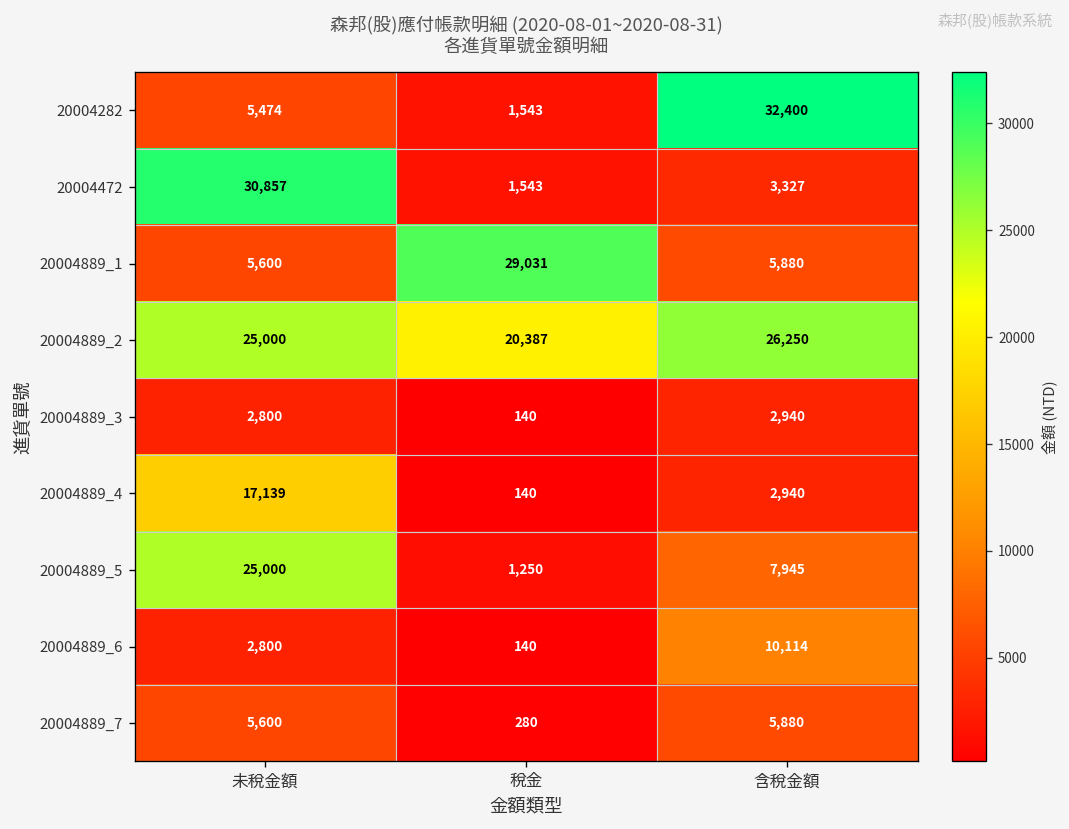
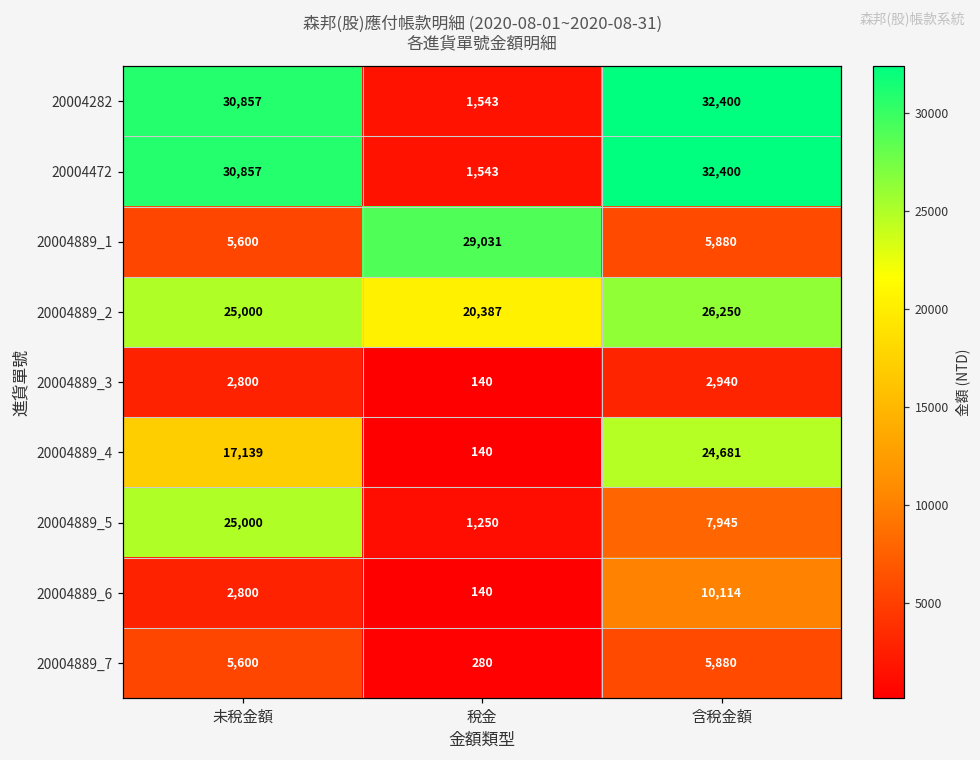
  {
    "20004282": {
-     "未稅金額": "5,474",
+     "未稅金額": "30,857",
      "稅金": "1,543",
      "含稅金額": "32,400"
    },
    "20004472": {
      "未稅金額": "30,857",
      "稅金": "1,543",
-     "含稅金額": "3,327"
+     "含稅金額": "32,400"
    },
    "20004889_1": {
      "未稅金額": "5,600",
      "稅金": "29,031",
      "含稅金額": "5,880"
    },
    "20004889_2": {
      "未稅金額": "25,000",
      "稅金": "20,387",
      "含稅金額": "26,250"
    },
    "20004889_3": {
      "未稅金額": "2,800",
      "稅金": "140",
      "含稅金額": "2,940"
    },
    "20004889_4": {
      "未稅金額": "17,139",
      "稅金": "140",
-     "含稅金額": "2,940"
+     "含稅金額": "24,681"
    },
    "20004889_5": {
      "未稅金額": "25,000",
      "稅金": "1,250",
      "含稅金額": "7,945"
    },
    "20004889_6": {
      "未稅金額": "2,800",
      "稅金": "140",
      "含稅金額": "10,114"
    },
    "20004889_7": {
      "未稅金額": "5,600",
      "稅金": "280",
      "含稅金額": "5,880"
    }
  }
